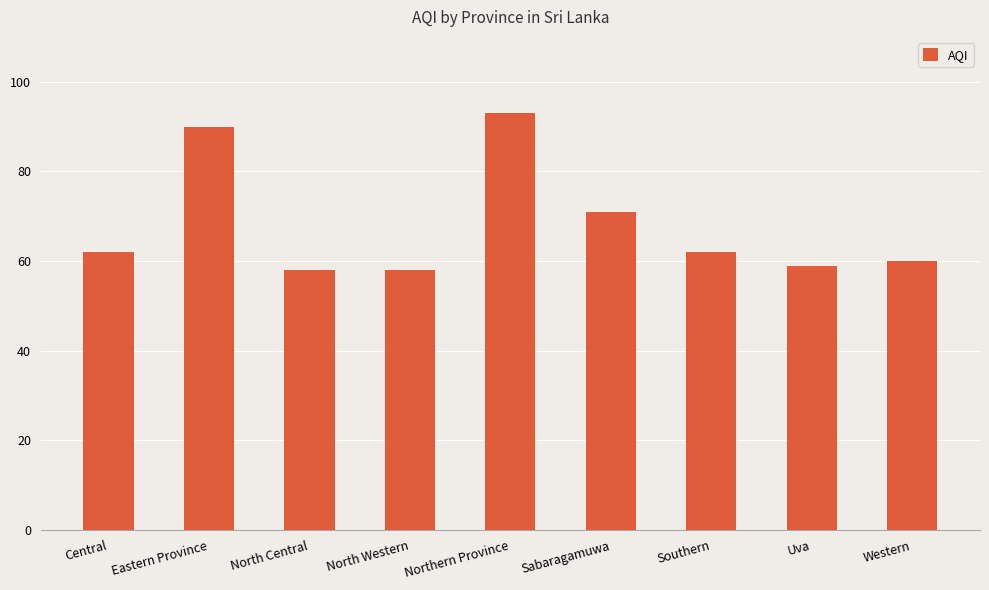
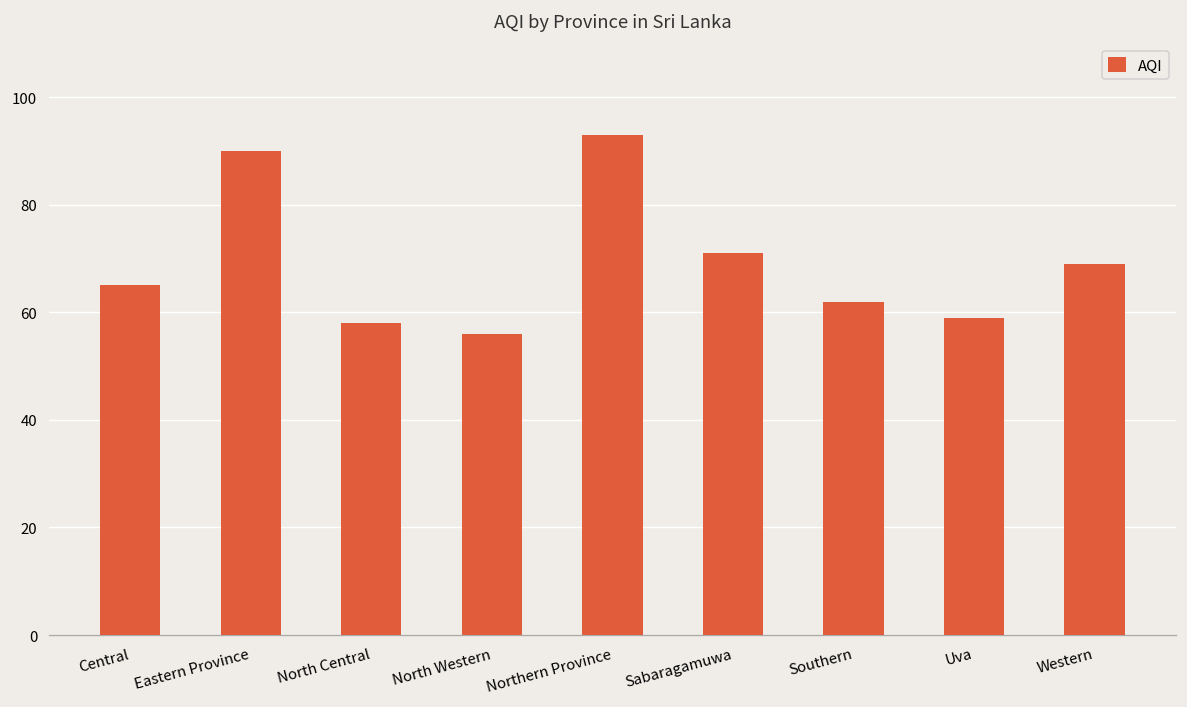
  {
-   "Central": 62,
+   "Central": 65,
    "Eastern Province": 90,
    "North Central": 58,
-   "North Western": 58,
+   "North Western": 56,
    "Northern Province": 93,
    "Sabaragamuwa": 71,
    "Southern": 62,
    "Uva": 59,
-   "Western": 60
+   "Western": 69
  }
